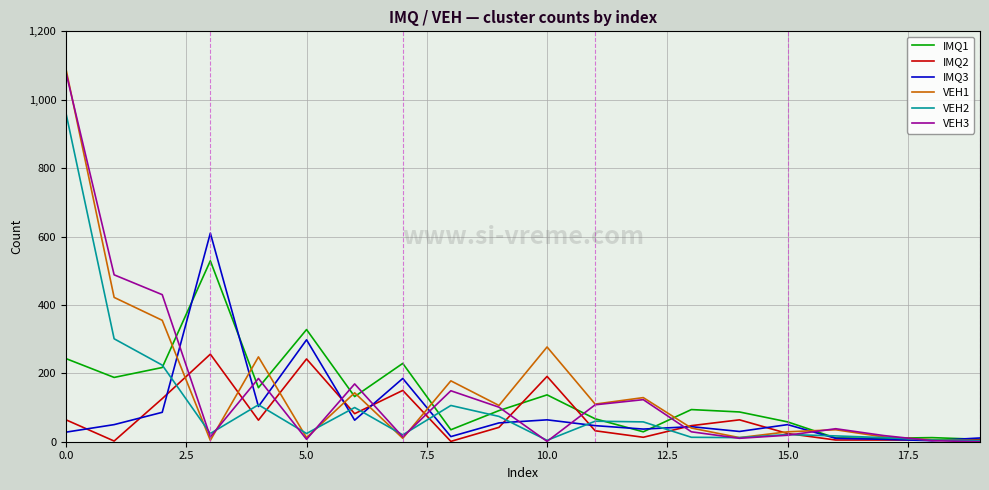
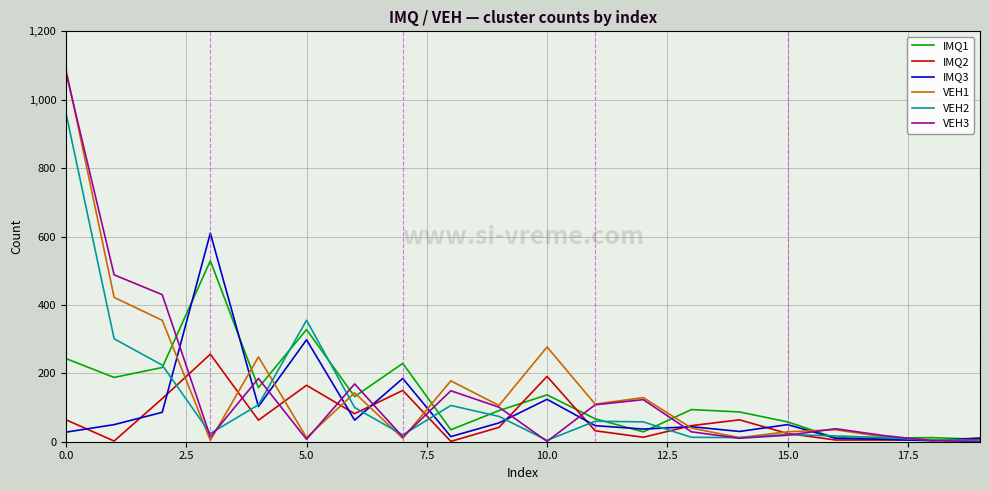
  {
    "IMQ1": {
      "0.0": "240",
      "5.0": "330",
      "10.0": "140",
      "15.0": "60"
    },
    "IMQ2": {
      "0.0": "60",
-     "5.0": "240",
+     "5.0": "170",
      "10.0": "190"
    },
    "IMQ3": {
      "0.0": "30",
      "5.0": "300",
-     "10.0": "60",
+     "10.0": "120",
      "15.0": "50"
    },
    "VEH1": {
      "0.0": "1,090",
      "10.0": "280"
    },
    "VEH2": {
      "0.0": "960",
-     "5.0": "20"
+     "5.0": "360"
    },
    "VEH3": {
      "0.0": "1,080"
    }
  }
